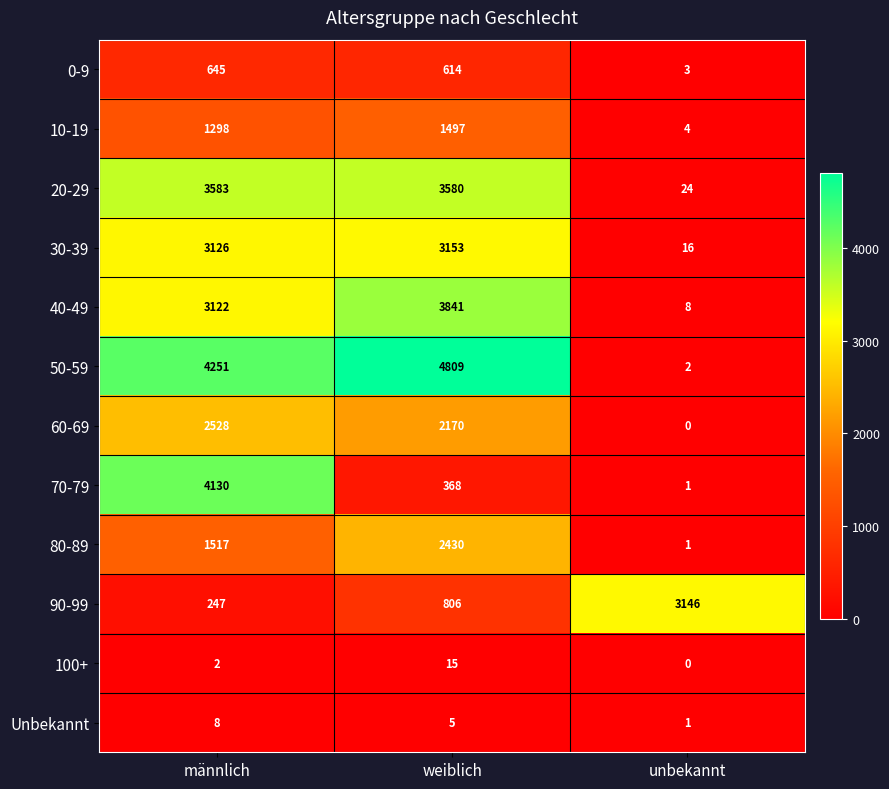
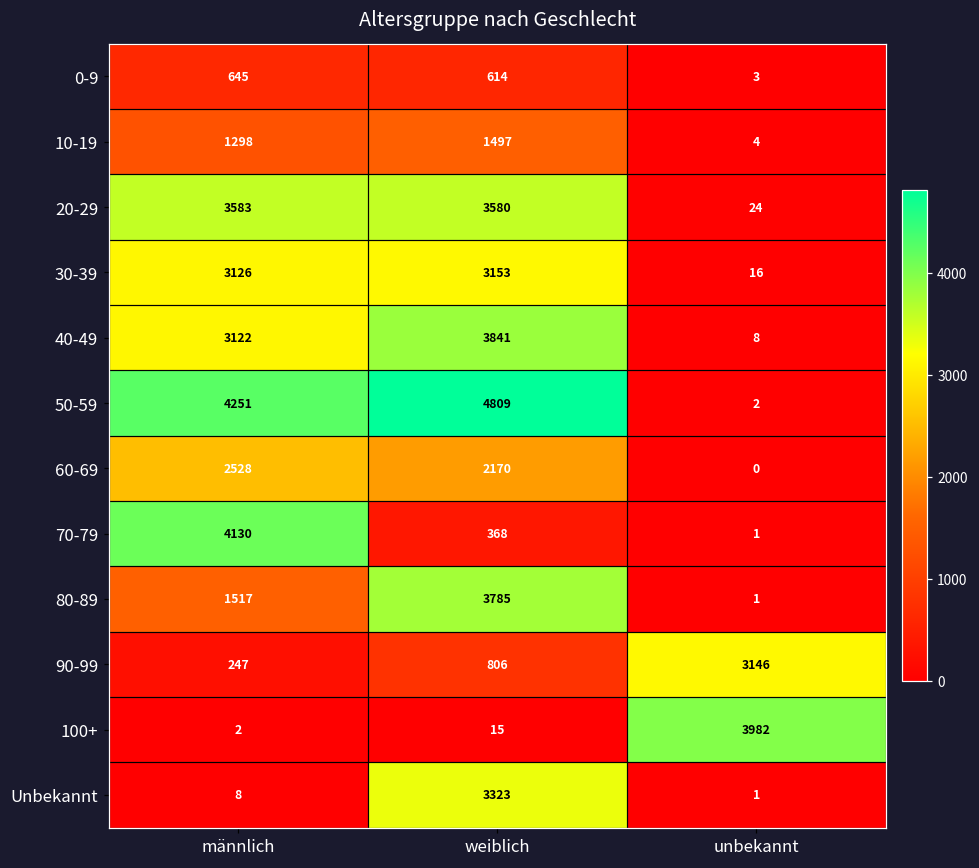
  {
    "0-9": {
      "männlich": 645,
      "weiblich": 614,
      "unbekannt": 3
    },
    "10-19": {
      "männlich": 1298,
      "weiblich": 1497,
      "unbekannt": 4
    },
    "20-29": {
      "männlich": 3583,
      "weiblich": 3580,
      "unbekannt": 24
    },
    "30-39": {
      "männlich": 3126,
      "weiblich": 3153,
      "unbekannt": 16
    },
    "40-49": {
      "männlich": 3122,
      "weiblich": 3841,
      "unbekannt": 8
    },
    "50-59": {
      "männlich": 4251,
      "weiblich": 4809,
      "unbekannt": 2
    },
    "60-69": {
      "männlich": 2528,
      "weiblich": 2170,
      "unbekannt": 0
    },
    "70-79": {
      "männlich": 4130,
      "weiblich": 368,
      "unbekannt": 1
    },
    "80-89": {
      "männlich": 1517,
-     "weiblich": 2430,
+     "weiblich": 3785,
      "unbekannt": 1
    },
    "90-99": {
      "männlich": 247,
      "weiblich": 806,
      "unbekannt": 3146
    },
    "100+": {
      "männlich": 2,
      "weiblich": 15,
-     "unbekannt": 0
+     "unbekannt": 3982
    },
    "Unbekannt": {
      "männlich": 8,
-     "weiblich": 5,
+     "weiblich": 3323,
      "unbekannt": 1
    }
  }
